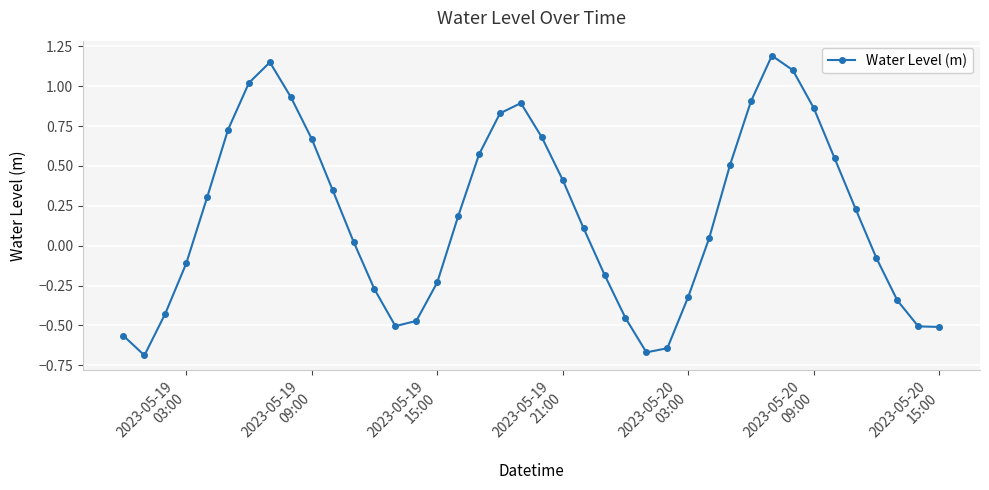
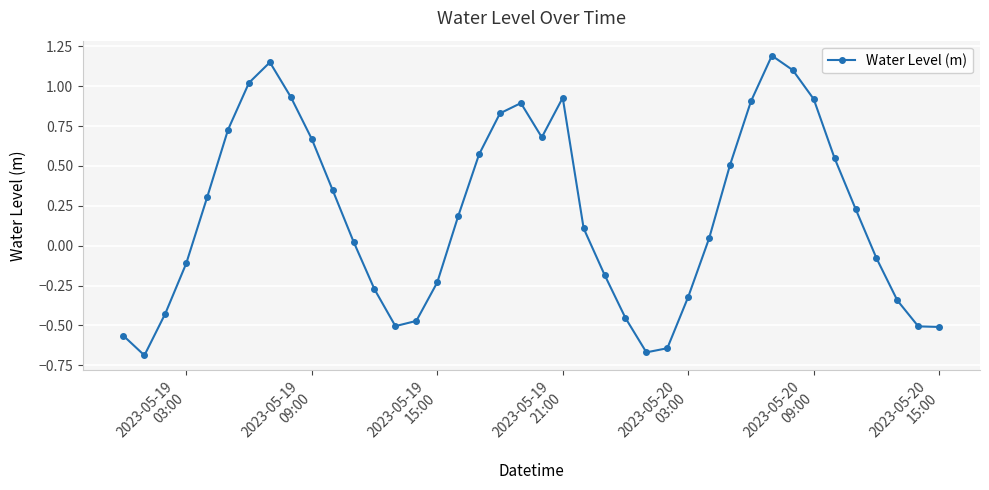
  {
    "2023-05-19 03:00": -0.11,
    "2023-05-19 09:00": 0.67,
    "2023-05-19 15:00": -0.23,
-   "2023-05-19 21:00": 0.41,
+   "2023-05-19 21:00": 0.93,
    "2023-05-20 03:00": -0.32,
-   "2023-05-20 09:00": 0.86,
+   "2023-05-20 09:00": 0.92,
    "2023-05-20 15:00": -0.51
  }
